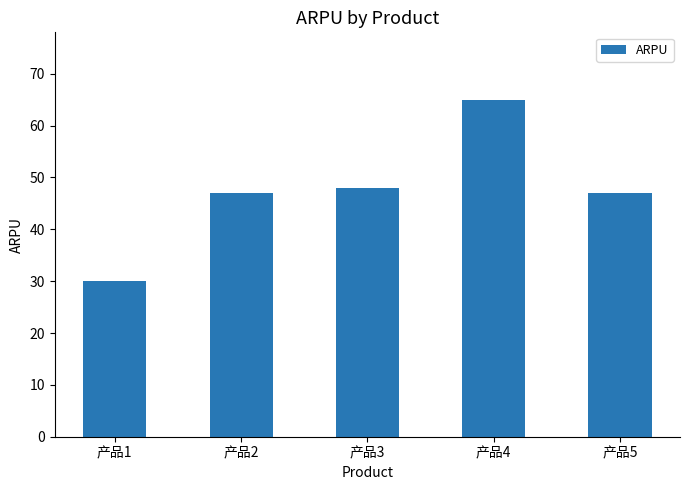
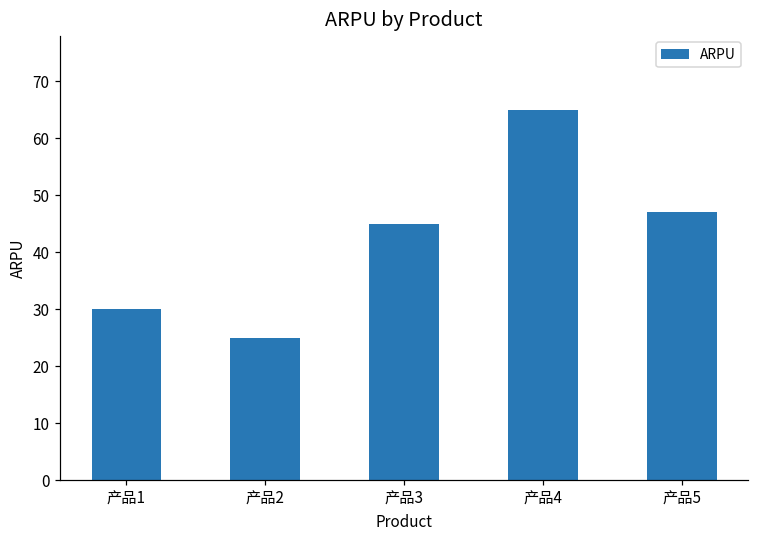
  {
    "产品1": 30,
-   "产品2": 47,
-   "产品3": 48,
+   "产品2": 25,
+   "产品3": 45,
    "产品4": 65,
    "产品5": 47
  }
